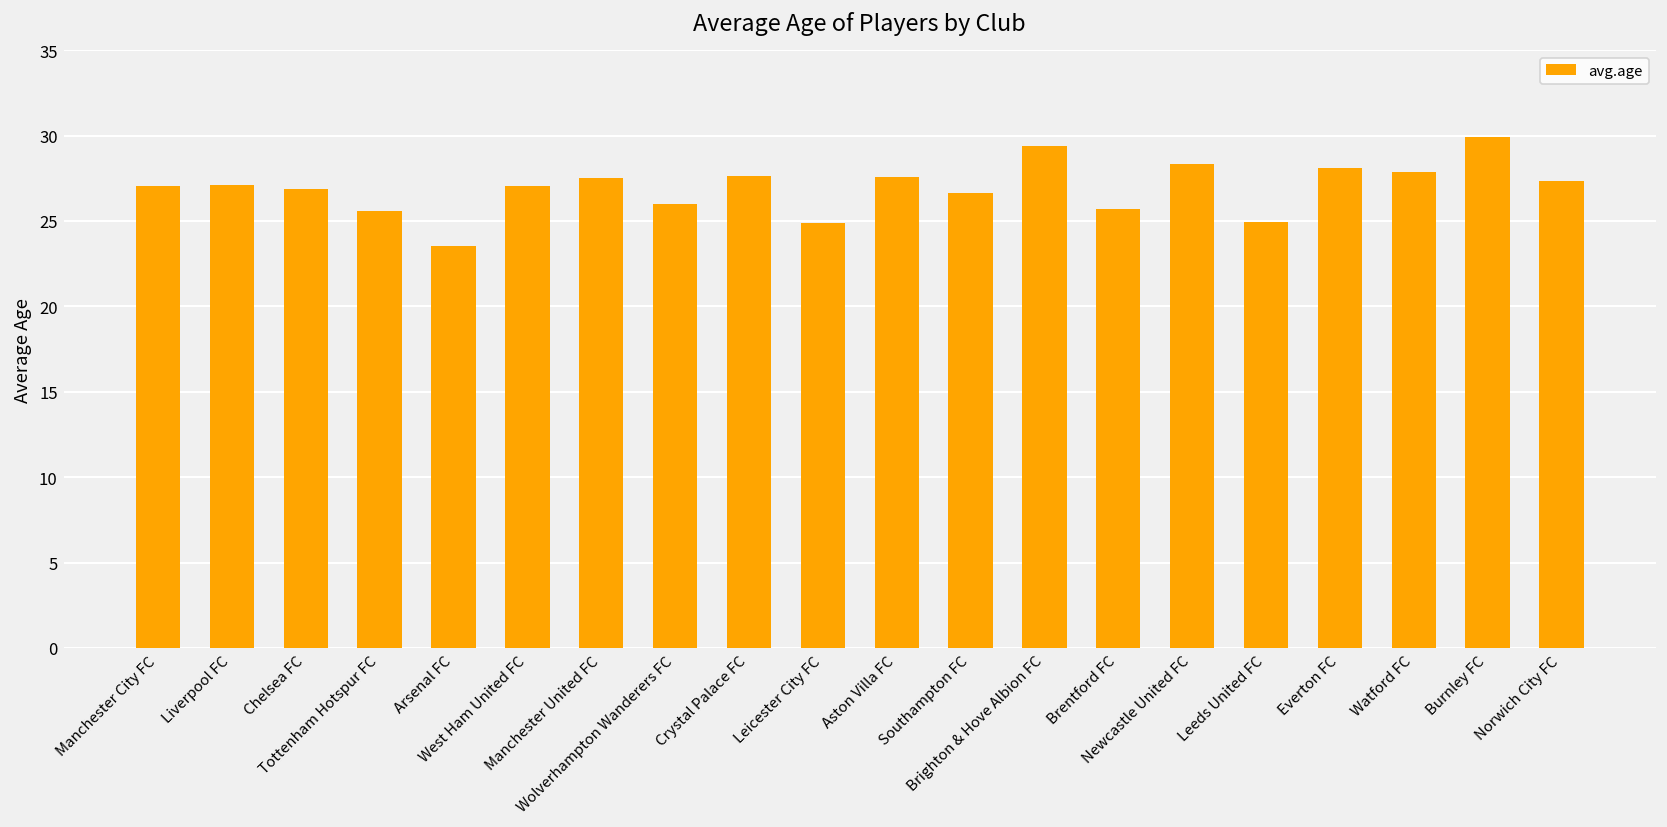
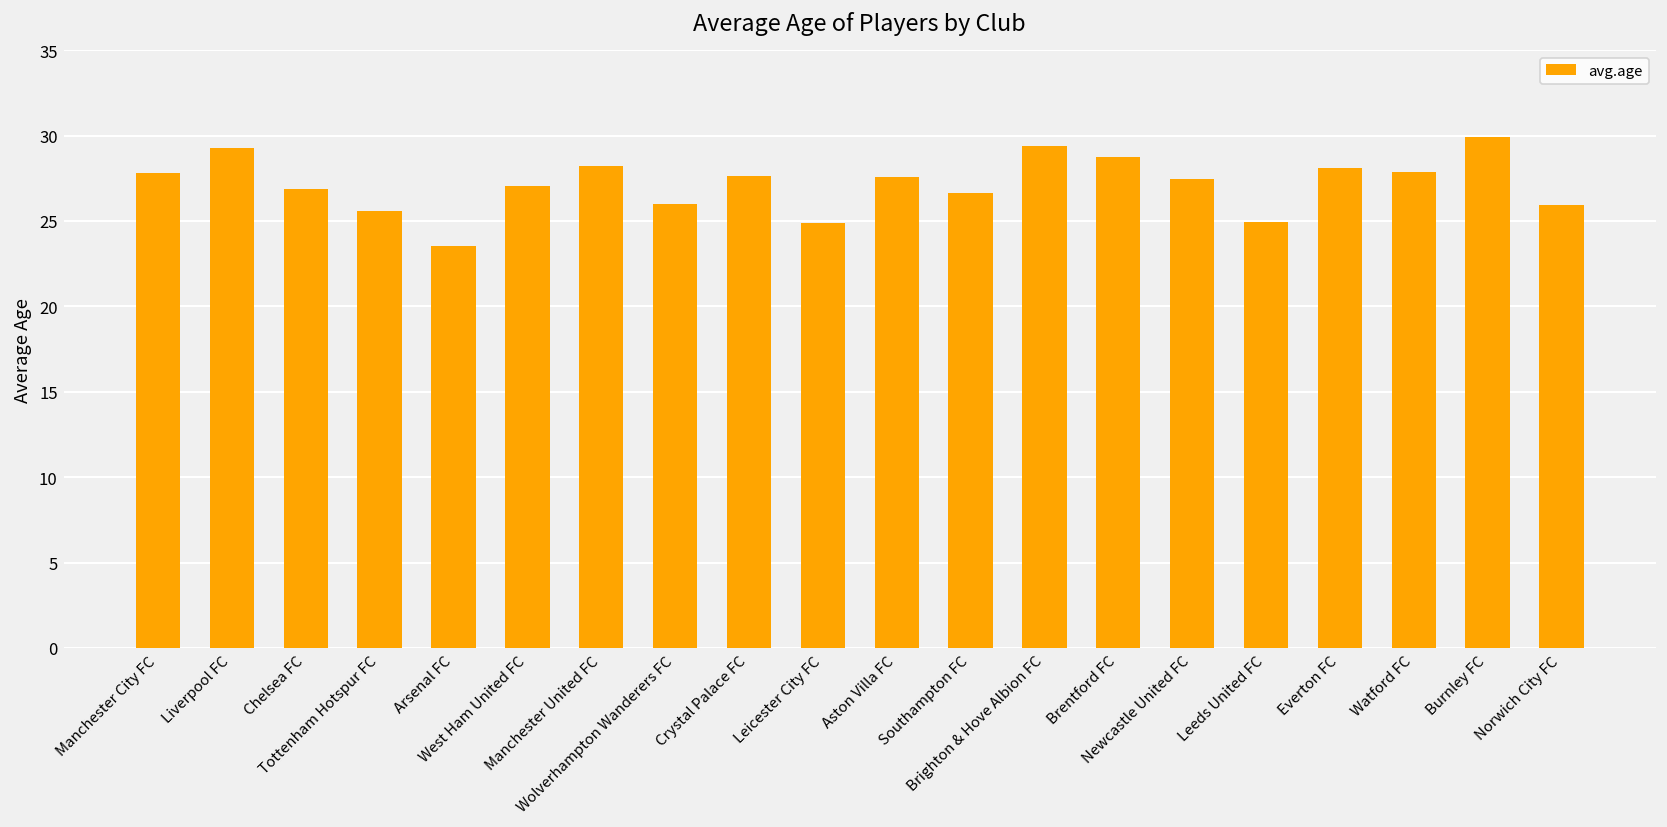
  {
-   "Manchester City FC": 27.0,
-   "Liverpool FC": 27.1,
+   "Manchester City FC": 27.8,
+   "Liverpool FC": 29.3,
    "Chelsea FC": 26.9,
    "Tottenham Hotspur FC": 25.6,
    "Arsenal FC": 23.6,
    "West Ham United FC": 27.0,
-   "Manchester United FC": 27.5,
+   "Manchester United FC": 28.2,
    "Wolverhampton Wanderers FC": 26.0,
    "Crystal Palace FC": 27.6,
    "Leicester City FC": 24.9,
    "Aston Villa FC": 27.6,
    "Southampton FC": 26.7,
    "Brighton & Hove Albion FC": 29.4,
-   "Brentford FC": 25.7,
-   "Newcastle United FC": 28.4,
+   "Brentford FC": 28.7,
+   "Newcastle United FC": 27.5,
    "Leeds United FC": 24.9,
    "Everton FC": 28.1,
    "Watford FC": 27.9,
    "Burnley FC": 29.9,
-   "Norwich City FC": 27.4
+   "Norwich City FC": 26.0
  }
